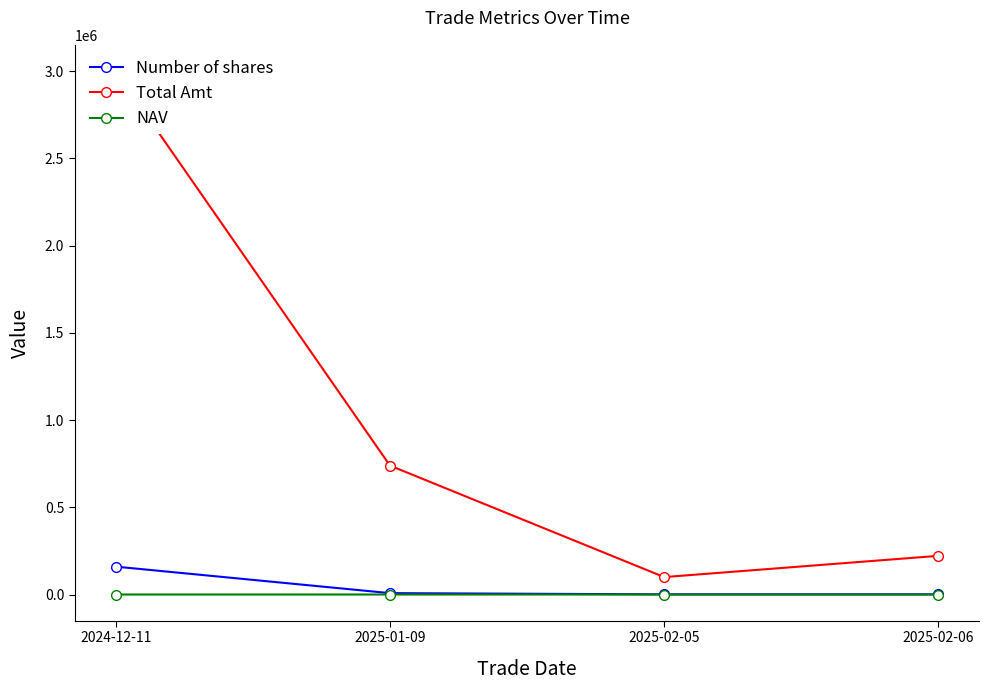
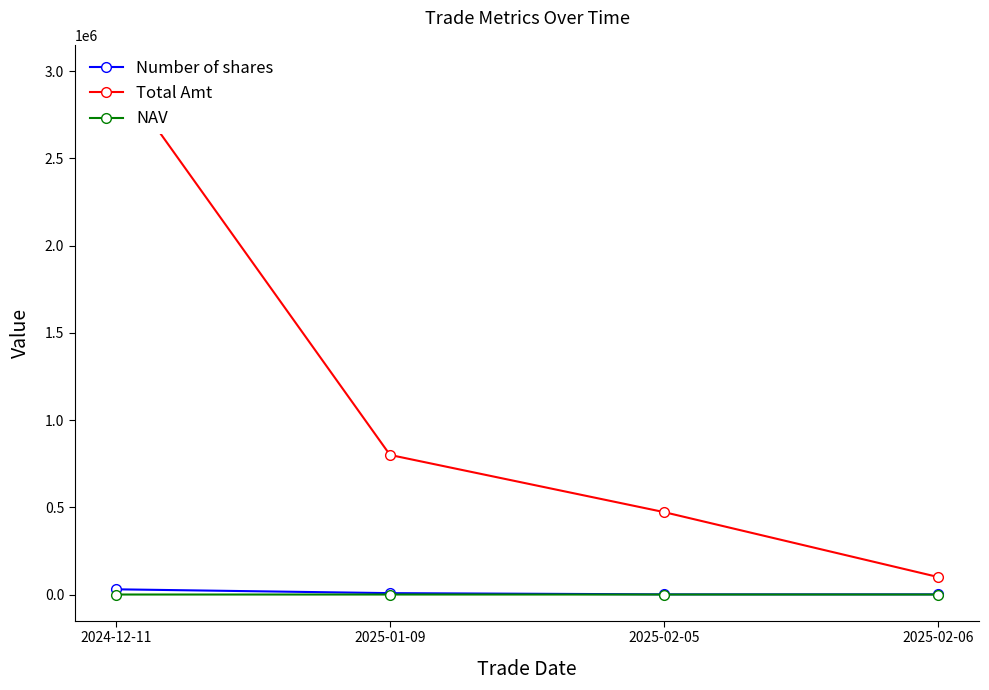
  {
    "Number of shares": {
-     "2024-12-11": 160000
+     "2024-12-11": 30000
    },
    "Total Amt": {
-     "2025-01-09": 740000,
-     "2025-02-05": 100000,
-     "2025-02-06": 220000
+     "2025-01-09": 800000,
+     "2025-02-05": 470000,
+     "2025-02-06": 100000
    },
    "NAV": {
      "2024-12-11": 0
    }
  }
